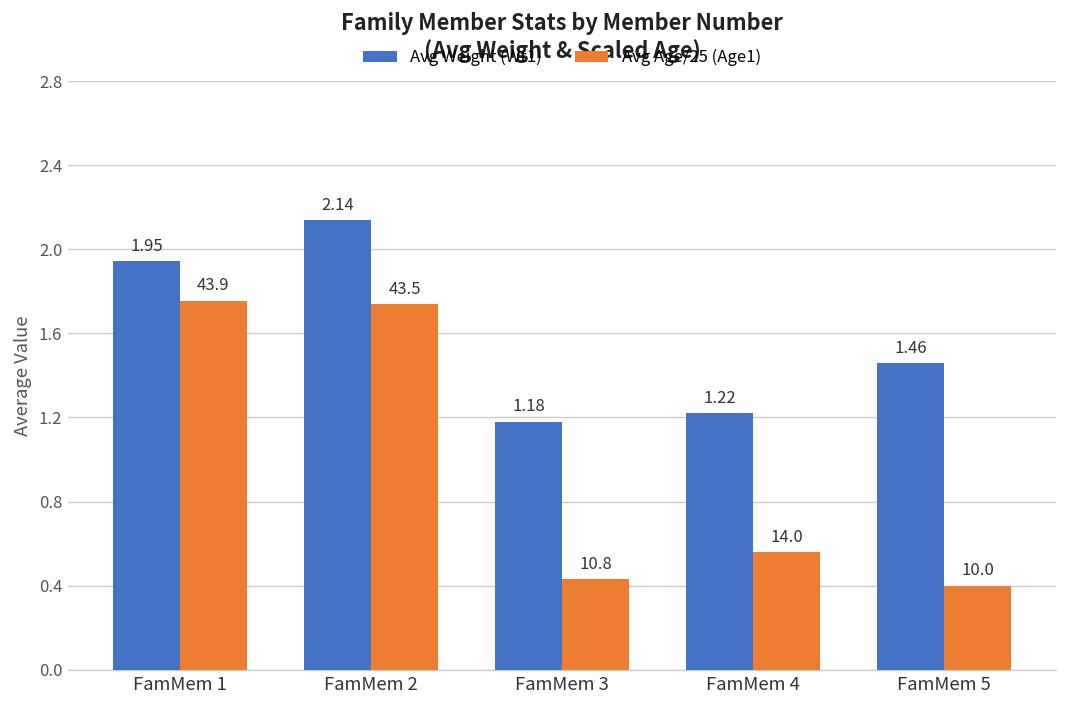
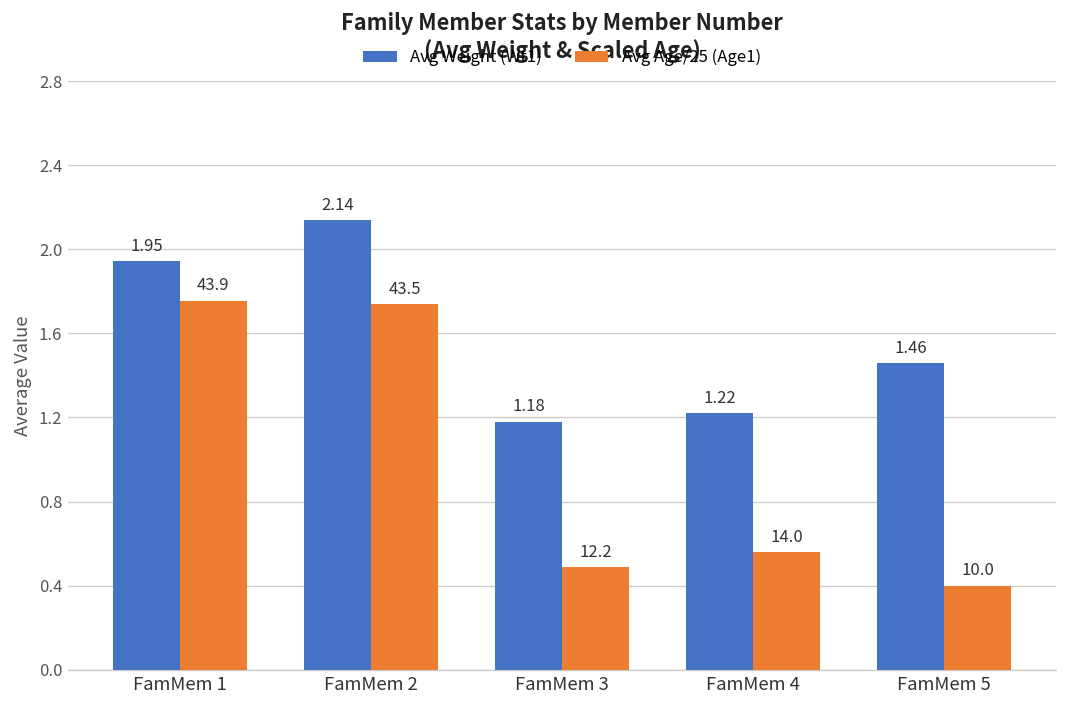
  {
    "Avg Weight (Wt1)": {
      "FamMem 1": 1.95,
      "FamMem 2": 2.14,
      "FamMem 3": 1.18,
      "FamMem 4": 1.22,
      "FamMem 5": 1.46
    },
    "Avg Age/25 (Age1)": {
-     "FamMem 3": 10.8
+     "FamMem 3": 12.2
    }
  }
